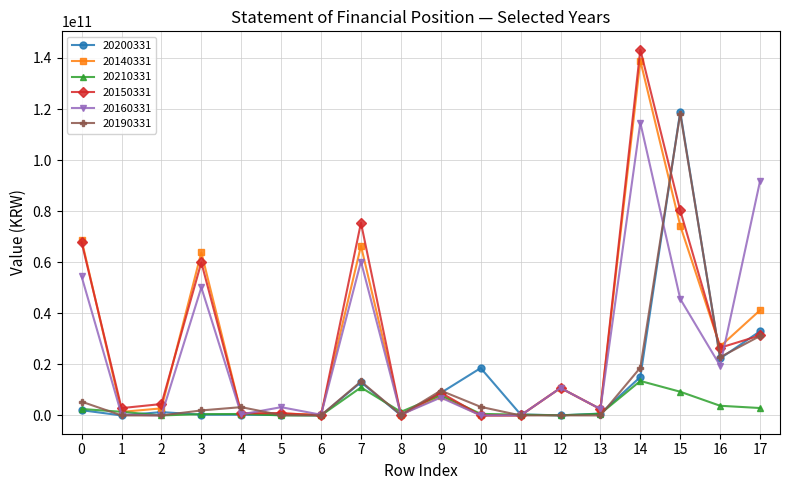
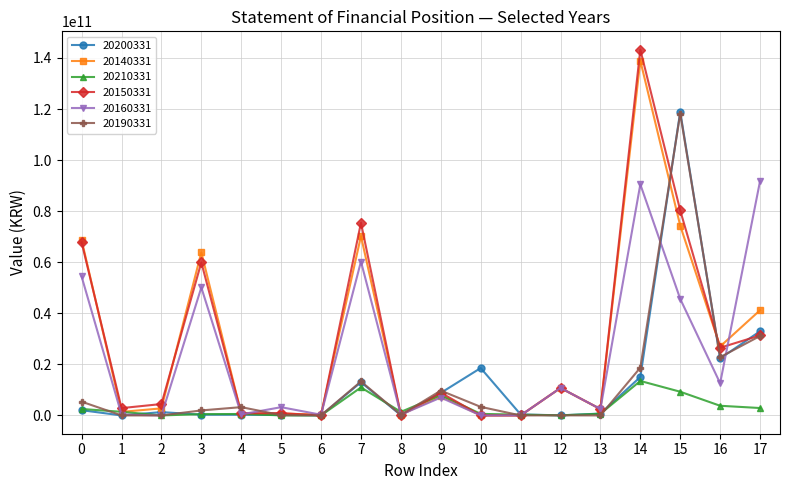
  {
    "20200331": {
      "2": 1000000000,
      "10": 19000000000,
      "14": 15000000000,
      "17": 33000000000
    },
    "20140331": {
      "2": 3000000000,
      "3": 64000000000,
-     "7": 66000000000,
+     "7": 70000000000,
      "14": 139000000000,
      "15": 74000000000,
      "17": 41000000000
    },
    "20210331": {
      "7": 11000000000,
      "8": 1000000000,
      "14": 14000000000,
      "15": 9000000000,
      "16": 4000000000,
      "17": 3000000000
    },
    "20150331": {
      "1": 3000000000,
      "2": 4000000000,
      "3": 60000000000,
      "7": 75000000000,
      "14": 143000000000,
      "15": 80000000000
    },
    "20160331": {
      "0": 54000000000,
      "3": 50000000000,
      "5": 3000000000,
      "7": 60000000000,
-     "14": 115000000000,
+     "14": 91000000000,
      "15": 46000000000,
-     "16": 19000000000,
+     "16": 13000000000,
      "17": 92000000000
    },
    "20190331": {
      "0": 5000000000,
      "3": 2000000000,
      "4": 3000000000,
      "10": 3000000000,
      "14": 19000000000
    }
  }
